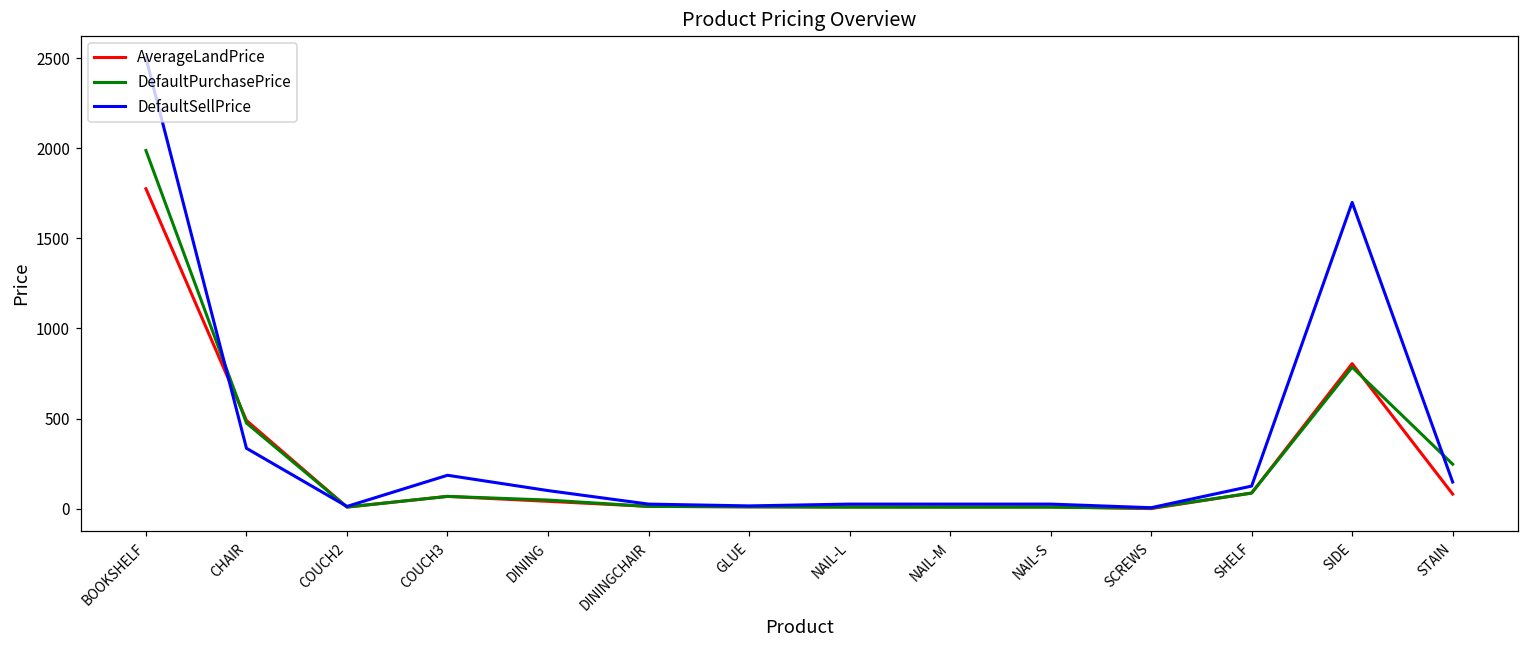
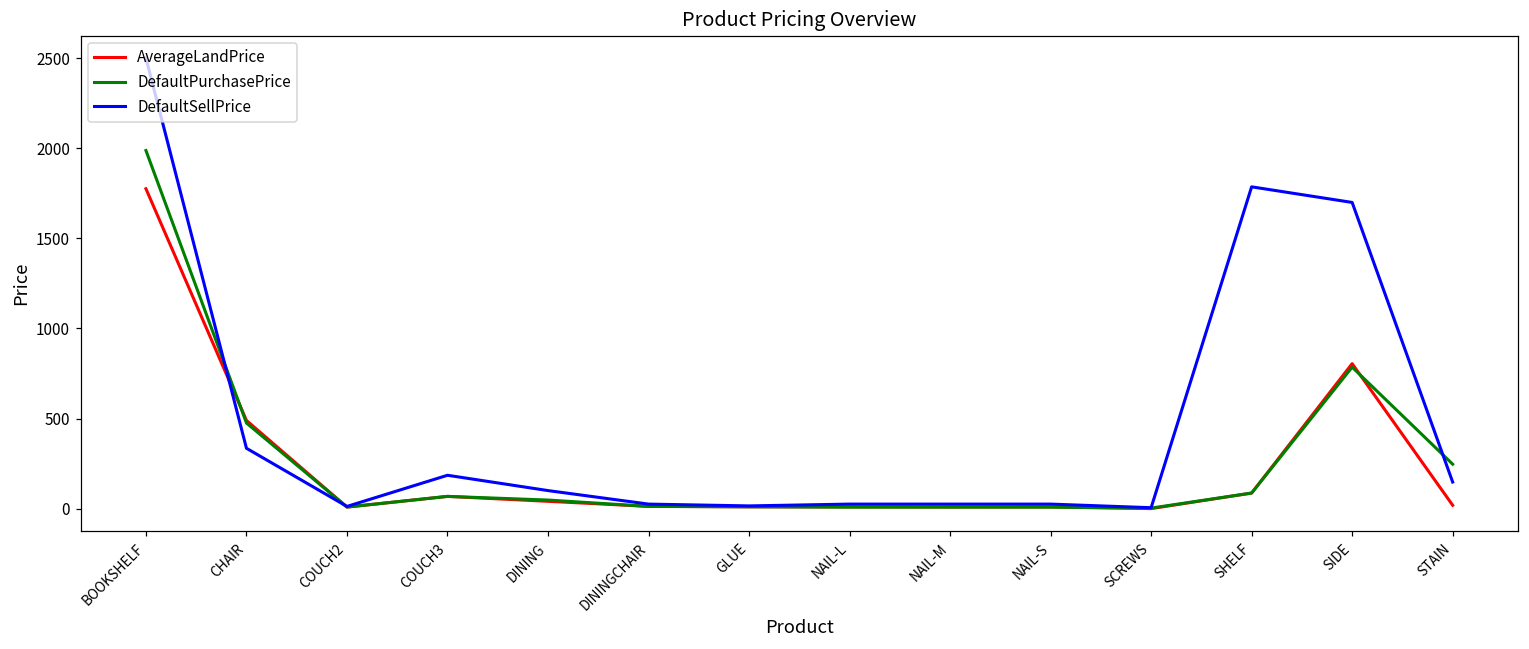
  {
    "AverageLandPrice": {
      "BOOKSHELF": 1770,
      "SIDE": 800,
-     "STAIN": 80
+     "STAIN": 20
    },
    "DefaultPurchasePrice": {
      "BOOKSHELF": 1990,
      "SIDE": 790,
      "STAIN": 250
    },
    "DefaultSellPrice": {
      "CHAIR": 330,
      "COUCH3": 190,
      "DINING": 100,
      "NAIL-M": 30,
-     "SHELF": 120,
+     "SHELF": 1790,
      "SIDE": 1700,
      "STAIN": 150
    }
  }
